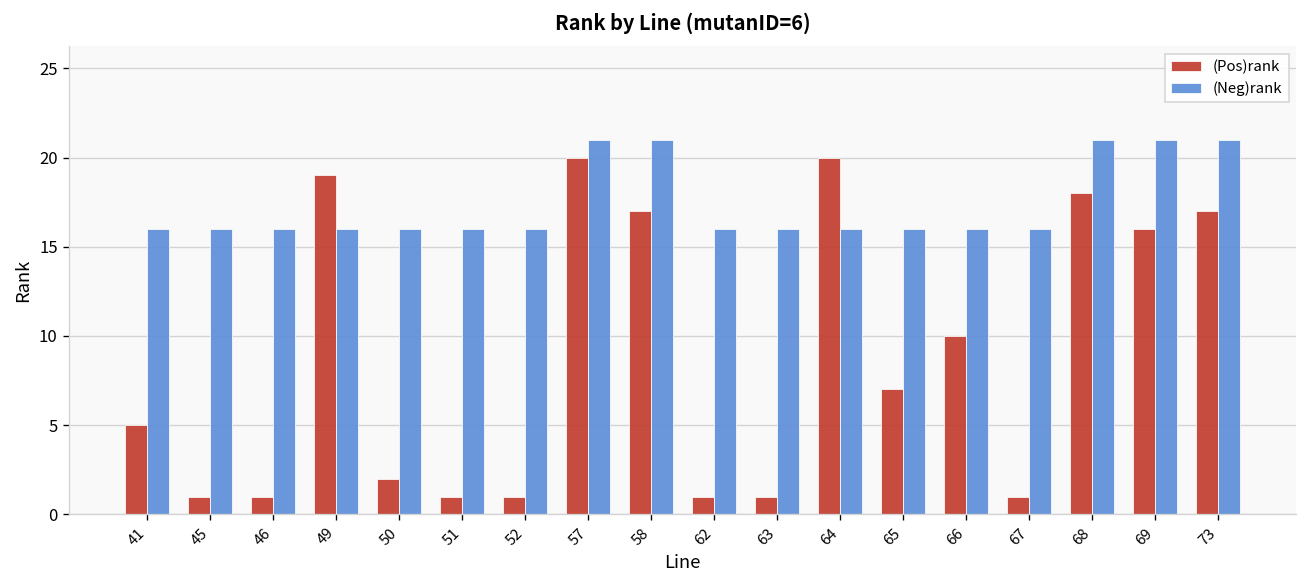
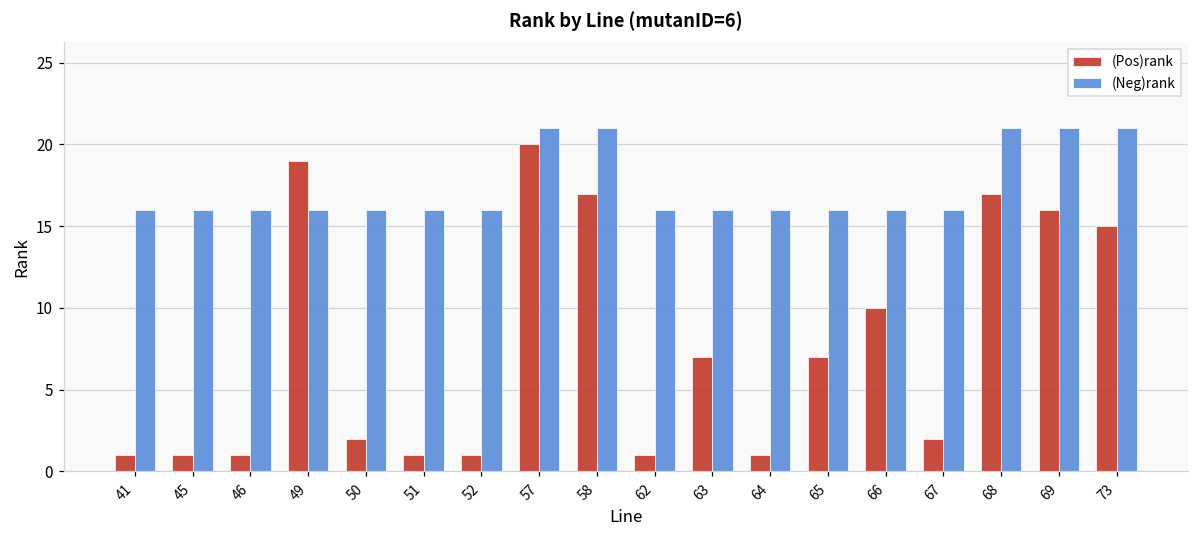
  {
    "(Pos)rank": {
-     "41": 5,
+     "41": 1,
      "45": 1,
      "46": 1,
      "49": 19,
      "50": 2,
      "51": 1,
      "52": 1,
      "57": 20,
      "58": 17,
      "62": 1,
-     "63": 1,
-     "64": 20,
+     "63": 7,
+     "64": 1,
      "65": 7,
      "66": 10,
-     "67": 1,
-     "68": 18,
+     "67": 2,
+     "68": 17,
      "69": 16,
-     "73": 17
+     "73": 15
    },
    "(Neg)rank": {
      "41": 16,
      "45": 16,
      "46": 16,
      "49": 16,
      "50": 16,
      "51": 16,
      "52": 16,
      "57": 21,
      "58": 21,
      "62": 16,
      "63": 16,
      "64": 16,
      "65": 16,
      "66": 16,
      "67": 16,
      "68": 21,
      "69": 21,
      "73": 21
    }
  }
